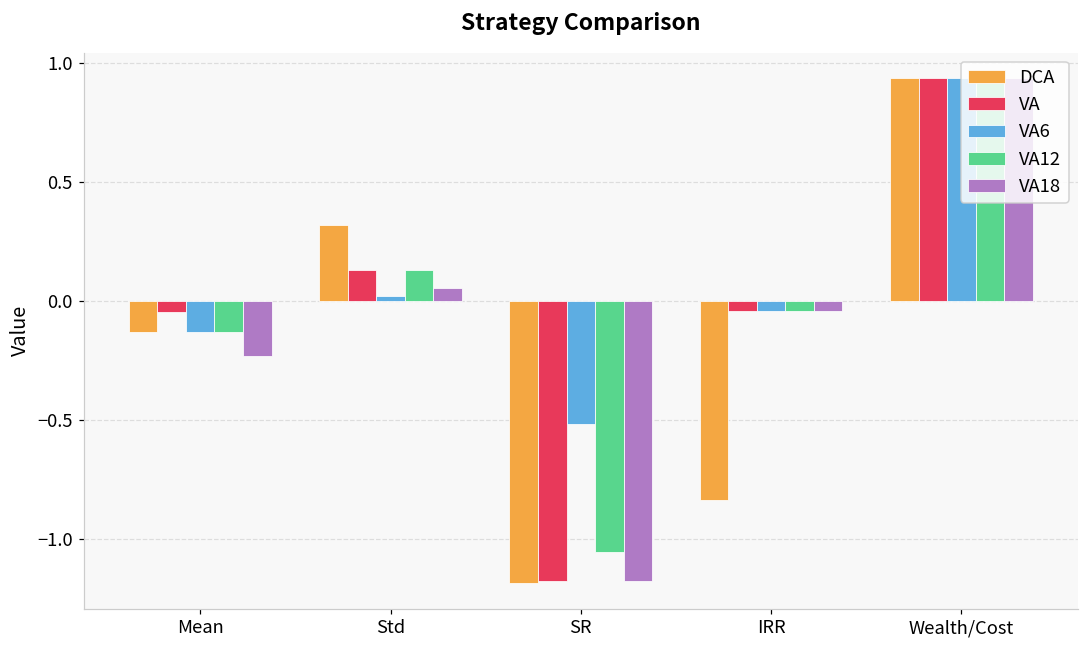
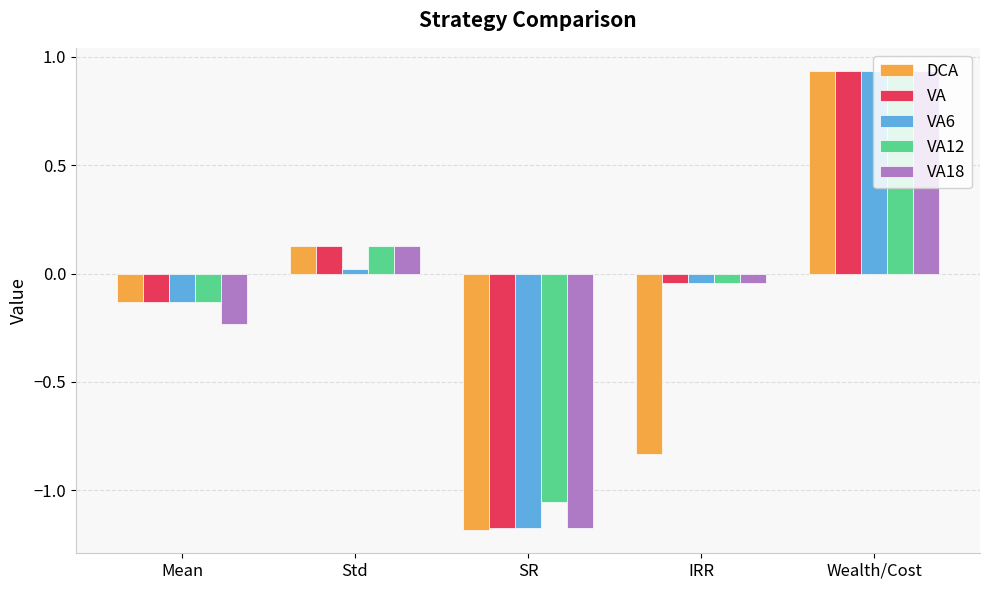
  {
    "DCA": {
      "Mean": -0.13,
-     "Std": 0.32,
+     "Std": 0.13,
      "SR": -1.19,
      "IRR": -0.83,
      "Wealth/Cost": 0.94
    },
    "VA": {
-     "Mean": -0.05,
+     "Mean": -0.13,
      "Std": 0.13,
      "SR": -1.18,
      "IRR": -0.04,
      "Wealth/Cost": 0.94
    },
    "VA6": {
      "Mean": -0.13,
      "Std": 0.02,
-     "SR": -0.52,
+     "SR": -1.18,
      "IRR": -0.04
    },
    "VA12": {
      "Mean": -0.13,
      "Std": 0.13,
      "SR": -1.05,
      "IRR": -0.04
    },
    "VA18": {
      "Mean": -0.23,
-     "Std": 0.05,
+     "Std": 0.13,
      "SR": -1.18,
      "IRR": -0.04
    }
  }
